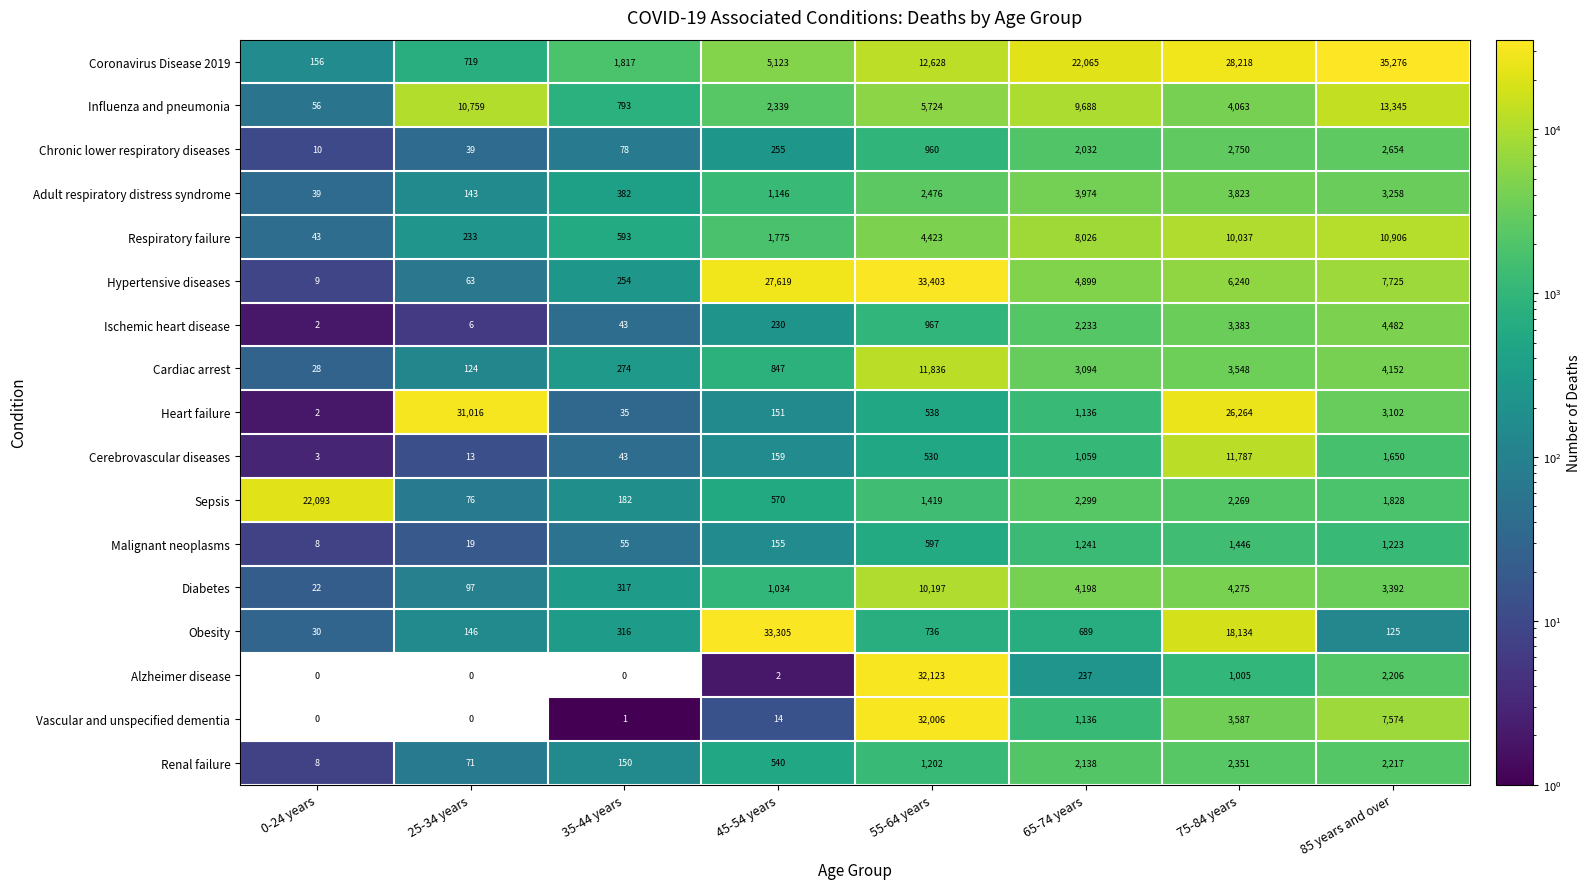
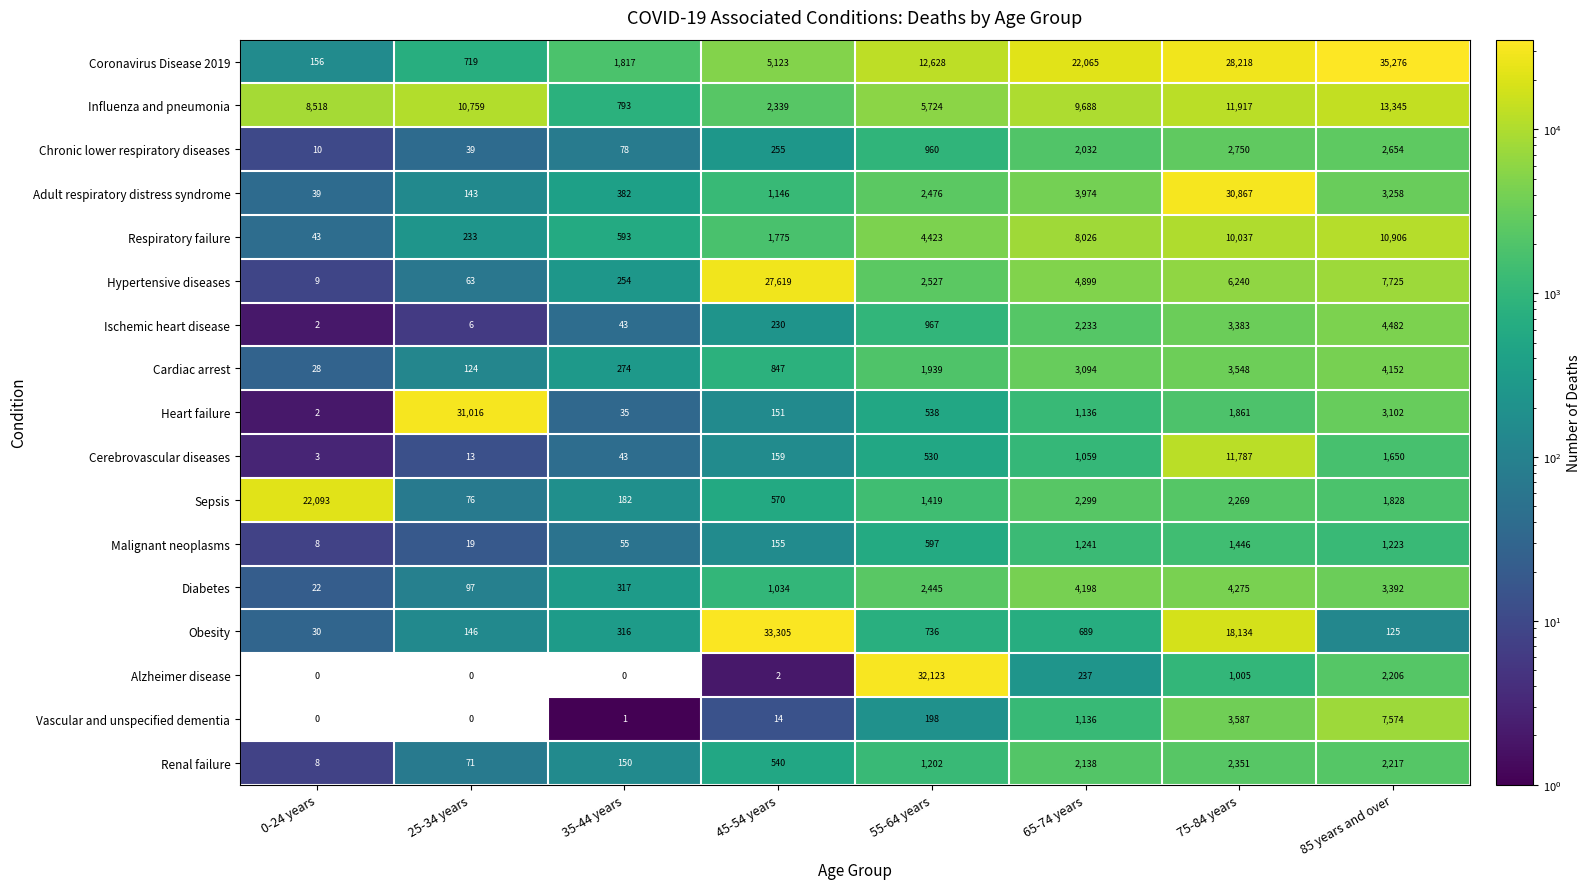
  {
    "Coronavirus Disease 2019": {
      "0-24 years": "156",
      "25-34 years": "719",
      "35-44 years": "1,817",
      "45-54 years": "5,123",
      "55-64 years": "12,628",
      "65-74 years": "22,065",
      "75-84 years": "28,218",
      "85 years and over": "35,276"
    },
    "Influenza and pneumonia": {
-     "0-24 years": "56",
+     "0-24 years": "8,518",
      "25-34 years": "10,759",
      "35-44 years": "793",
      "45-54 years": "2,339",
      "55-64 years": "5,724",
      "65-74 years": "9,688",
-     "75-84 years": "4,063",
+     "75-84 years": "11,917",
      "85 years and over": "13,345"
    },
    "Chronic lower respiratory diseases": {
      "0-24 years": "10",
      "25-34 years": "39",
      "35-44 years": "78",
      "45-54 years": "255",
      "55-64 years": "960",
      "65-74 years": "2,032",
      "75-84 years": "2,750",
      "85 years and over": "2,654"
    },
    "Adult respiratory distress syndrome": {
      "0-24 years": "39",
      "25-34 years": "143",
      "35-44 years": "382",
      "45-54 years": "1,146",
      "55-64 years": "2,476",
      "65-74 years": "3,974",
-     "75-84 years": "3,823",
+     "75-84 years": "30,867",
      "85 years and over": "3,258"
    },
    "Respiratory failure": {
      "0-24 years": "43",
      "25-34 years": "233",
      "35-44 years": "593",
      "45-54 years": "1,775",
      "55-64 years": "4,423",
      "65-74 years": "8,026",
      "75-84 years": "10,037",
      "85 years and over": "10,906"
    },
    "Hypertensive diseases": {
      "0-24 years": "9",
      "25-34 years": "63",
      "35-44 years": "254",
      "45-54 years": "27,619",
-     "55-64 years": "33,403",
+     "55-64 years": "2,527",
      "65-74 years": "4,899",
      "75-84 years": "6,240",
      "85 years and over": "7,725"
    },
    "Ischemic heart disease": {
      "0-24 years": "2",
      "25-34 years": "6",
      "35-44 years": "43",
      "45-54 years": "230",
      "55-64 years": "967",
      "65-74 years": "2,233",
      "75-84 years": "3,383",
      "85 years and over": "4,482"
    },
    "Cardiac arrest": {
      "0-24 years": "28",
      "25-34 years": "124",
      "35-44 years": "274",
      "45-54 years": "847",
-     "55-64 years": "11,836",
+     "55-64 years": "1,939",
      "65-74 years": "3,094",
      "75-84 years": "3,548",
      "85 years and over": "4,152"
    },
    "Heart failure": {
      "0-24 years": "2",
      "25-34 years": "31,016",
      "35-44 years": "35",
      "45-54 years": "151",
      "55-64 years": "538",
      "65-74 years": "1,136",
-     "75-84 years": "26,264",
+     "75-84 years": "1,861",
      "85 years and over": "3,102"
    },
    "Cerebrovascular diseases": {
      "0-24 years": "3",
      "25-34 years": "13",
      "35-44 years": "43",
      "45-54 years": "159",
      "55-64 years": "530",
      "65-74 years": "1,059",
      "75-84 years": "11,787",
      "85 years and over": "1,650"
    },
    "Sepsis": {
      "0-24 years": "22,093",
      "25-34 years": "76",
      "35-44 years": "182",
      "45-54 years": "570",
      "55-64 years": "1,419",
      "65-74 years": "2,299",
      "75-84 years": "2,269",
      "85 years and over": "1,828"
    },
    "Malignant neoplasms": {
      "0-24 years": "8",
      "25-34 years": "19",
      "35-44 years": "55",
      "45-54 years": "155",
      "55-64 years": "597",
      "65-74 years": "1,241",
      "75-84 years": "1,446",
      "85 years and over": "1,223"
    },
    "Diabetes": {
      "0-24 years": "22",
      "25-34 years": "97",
      "35-44 years": "317",
      "45-54 years": "1,034",
-     "55-64 years": "10,197",
+     "55-64 years": "2,445",
      "65-74 years": "4,198",
      "75-84 years": "4,275",
      "85 years and over": "3,392"
    },
    "Obesity": {
      "0-24 years": "30",
      "25-34 years": "146",
      "35-44 years": "316",
      "45-54 years": "33,305",
      "55-64 years": "736",
      "65-74 years": "689",
      "75-84 years": "18,134",
      "85 years and over": "125"
    },
    "Alzheimer disease": {
      "0-24 years": "0",
      "25-34 years": "0",
      "35-44 years": "0",
      "45-54 years": "2",
      "55-64 years": "32,123",
      "65-74 years": "237",
      "75-84 years": "1,005",
      "85 years and over": "2,206"
    },
    "Vascular and unspecified dementia": {
      "0-24 years": "0",
      "25-34 years": "0",
      "35-44 years": "1",
      "45-54 years": "14",
-     "55-64 years": "32,006",
+     "55-64 years": "198",
      "65-74 years": "1,136",
      "75-84 years": "3,587",
      "85 years and over": "7,574"
    },
    "Renal failure": {
      "0-24 years": "8",
      "25-34 years": "71",
      "35-44 years": "150",
      "45-54 years": "540",
      "55-64 years": "1,202",
      "65-74 years": "2,138",
      "75-84 years": "2,351",
      "85 years and over": "2,217"
    }
  }
